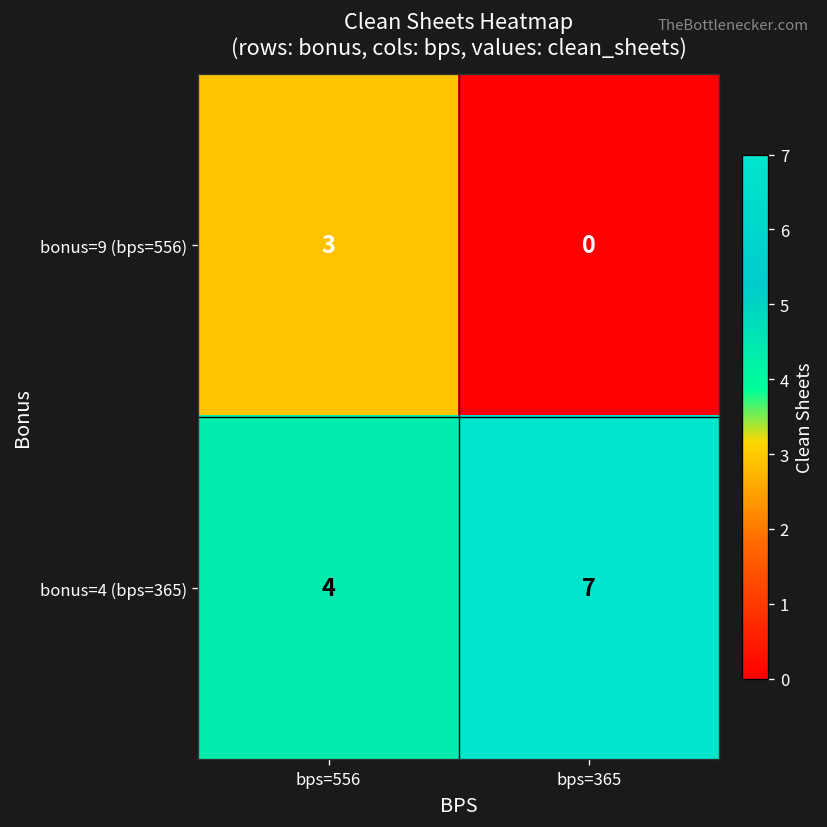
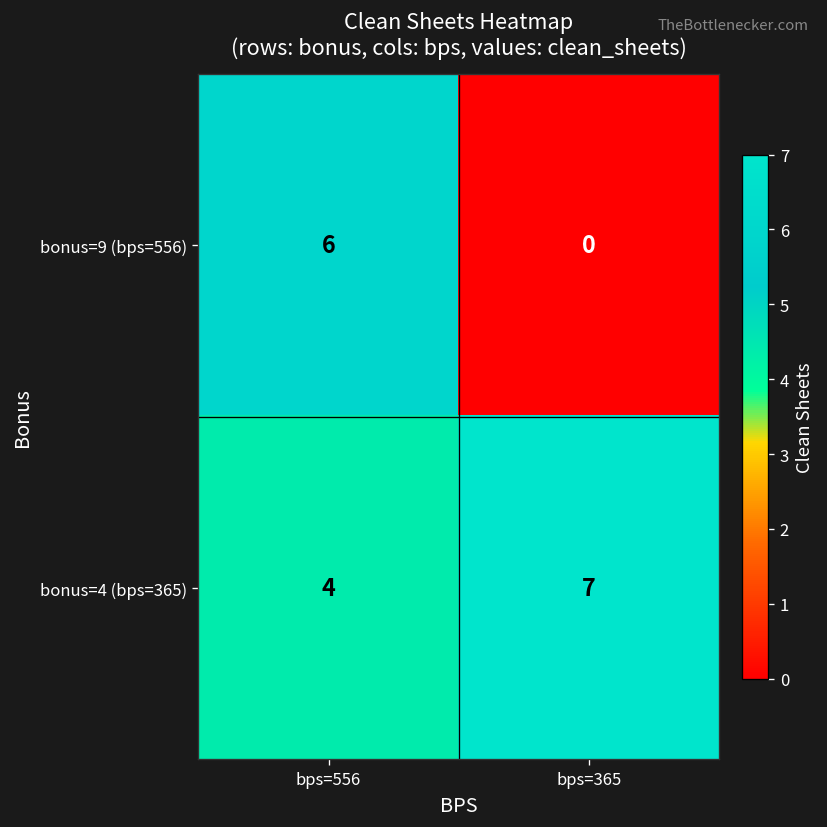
  {
    "bonus=9 (bps=556)": {
-     "bps=556": 3,
+     "bps=556": 6,
      "bps=365": 0
    },
    "bonus=4 (bps=365)": {
      "bps=556": 4,
      "bps=365": 7
    }
  }
